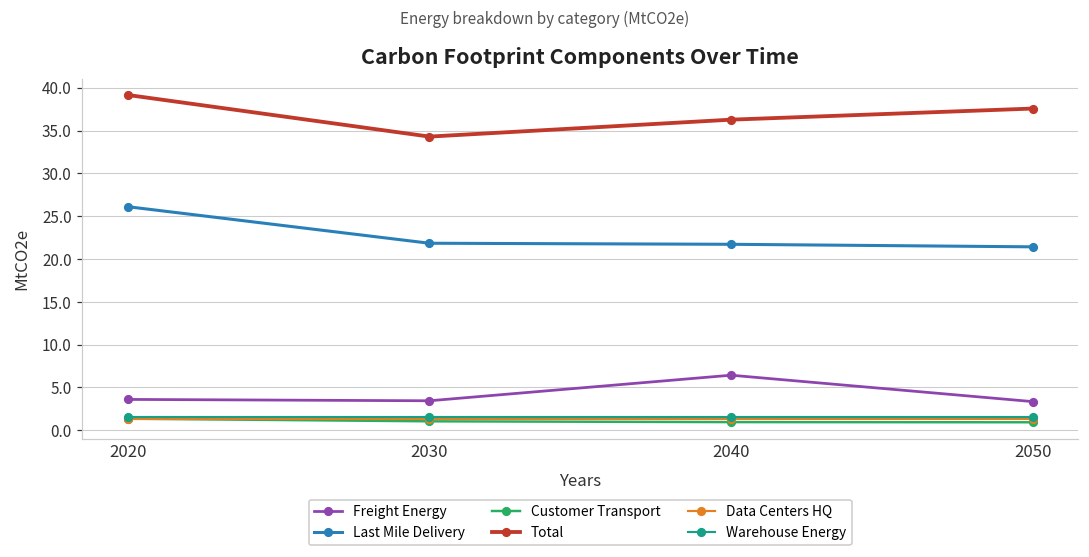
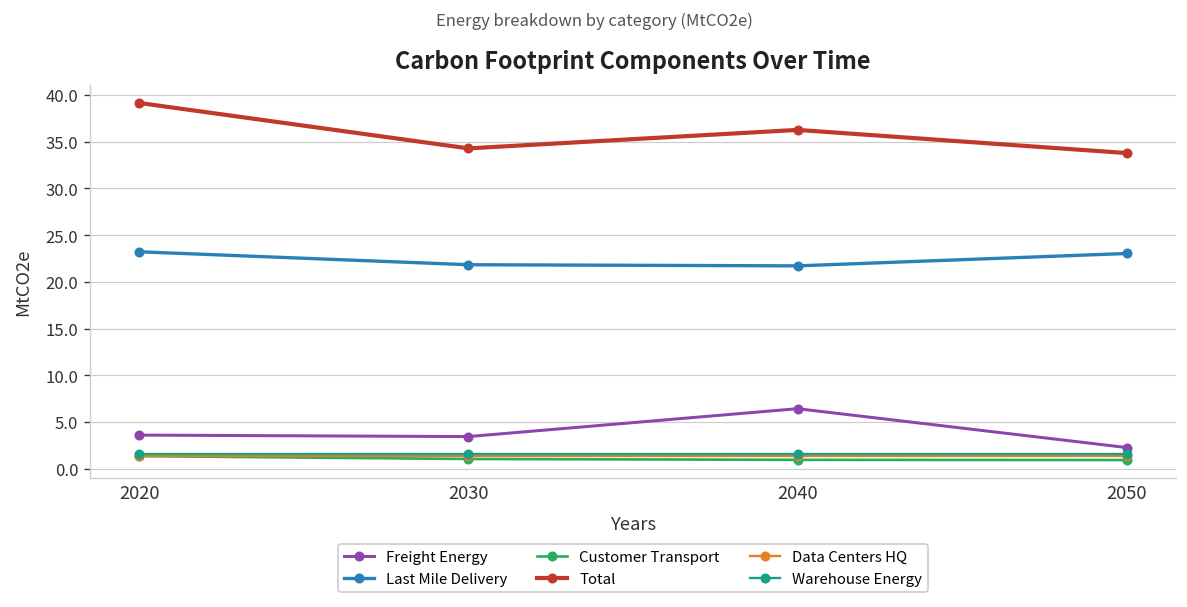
  {
    "Freight Energy": {
      "2020": 4,
      "2030": 3,
      "2040": 6,
-     "2050": 3
+     "2050": 2
    },
    "Last Mile Delivery": {
-     "2020": 26,
+     "2020": 23,
      "2030": 22,
      "2040": 22,
-     "2050": 21
+     "2050": 23
    },
    "Total": {
      "2020": 39,
      "2030": 34,
      "2040": 36,
-     "2050": 38
+     "2050": 34
    }
  }
